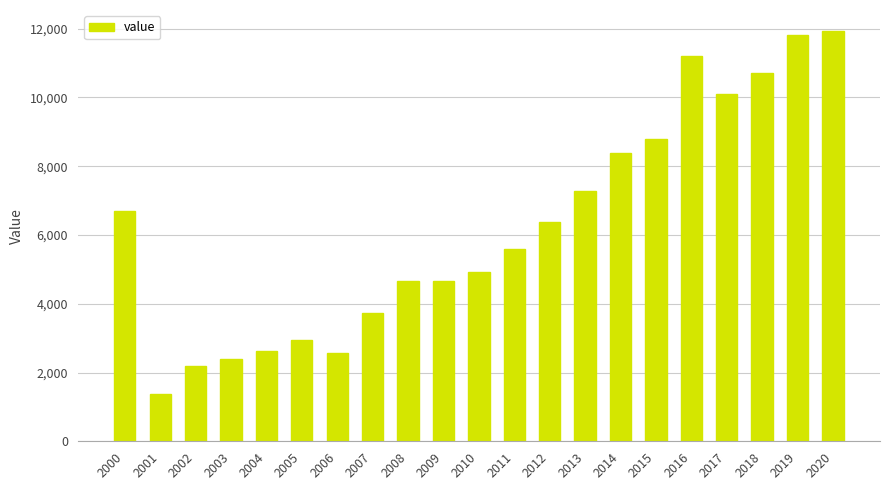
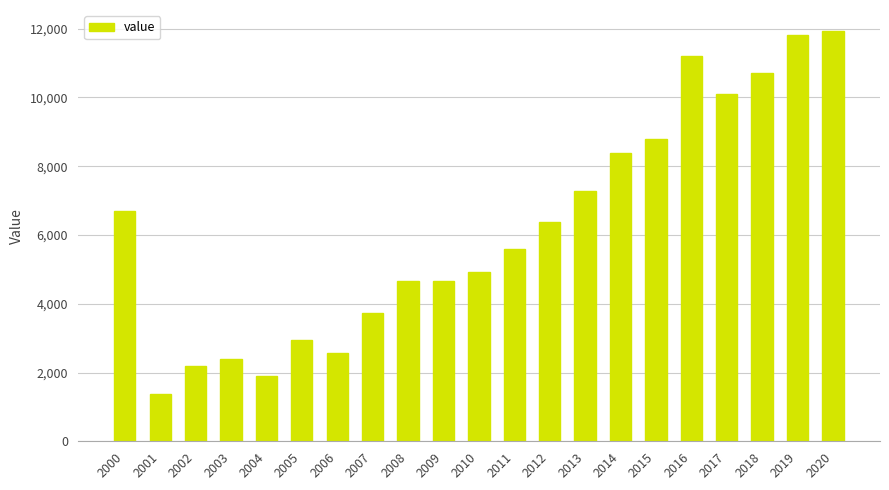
  {
    "2000": "6,700",
    "2001": "1,400",
    "2002": "2,200",
    "2003": "2,400",
-   "2004": "2,600",
+   "2004": "1,900",
    "2005": "2,900",
    "2006": "2,600",
    "2007": "3,700",
    "2008": "4,700",
    "2009": "4,700",
    "2010": "4,900",
    "2011": "5,600",
    "2012": "6,400",
    "2013": "7,300",
    "2014": "8,400",
    "2015": "8,800",
    "2016": "11,200",
    "2017": "10,100",
    "2018": "10,700",
    "2019": "11,800",
    "2020": "11,900"
  }
